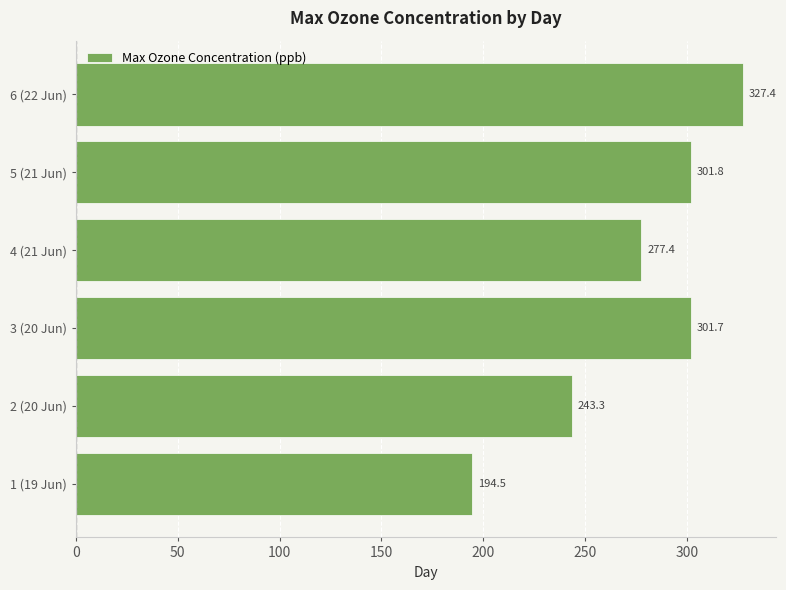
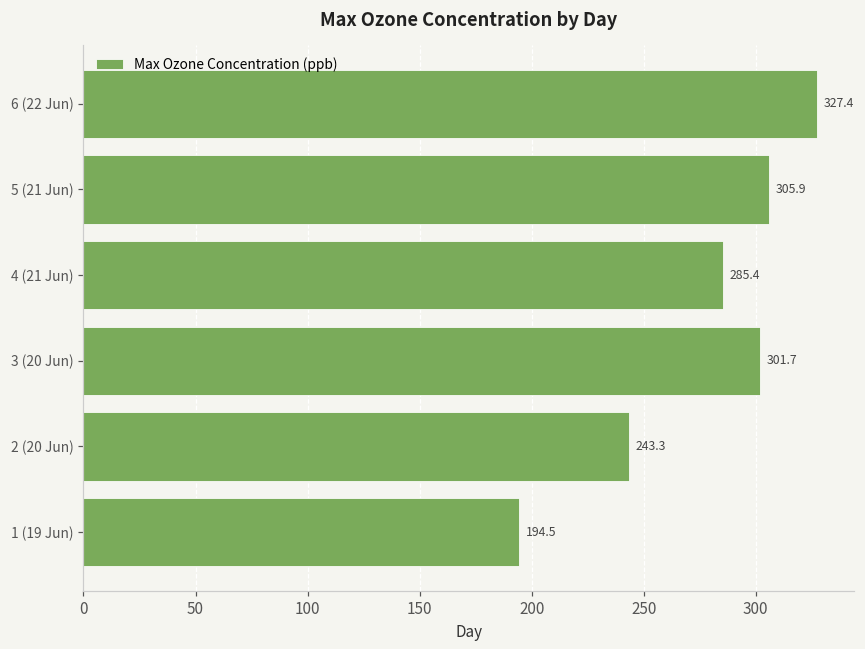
  {
    "6 (22 Jun)": 327.4,
-   "5 (21 Jun)": 301.8,
-   "4 (21 Jun)": 277.4,
+   "5 (21 Jun)": 305.9,
+   "4 (21 Jun)": 285.4,
    "3 (20 Jun)": 301.7,
    "2 (20 Jun)": 243.3,
    "1 (19 Jun)": 194.5
  }
